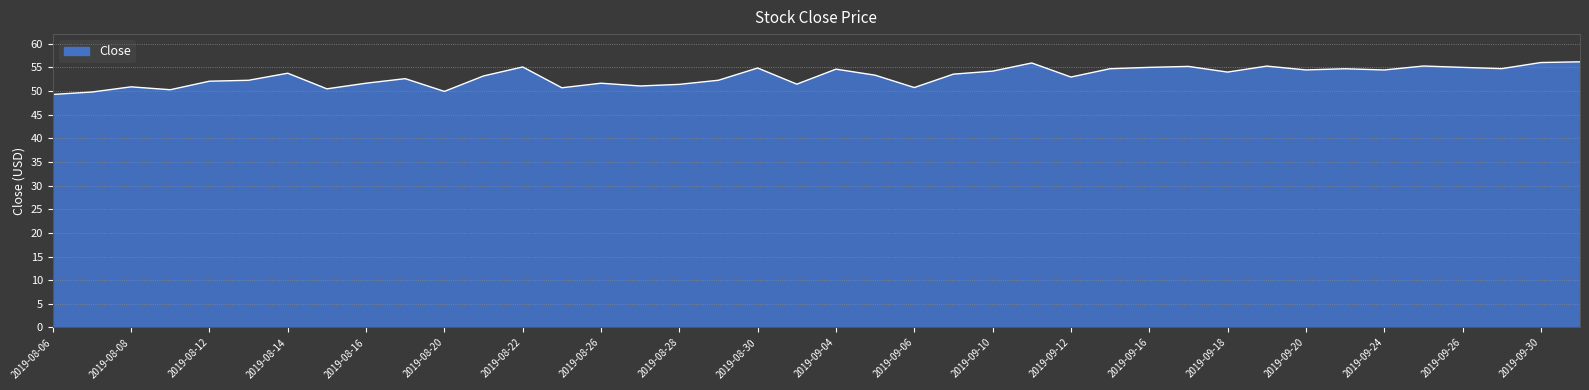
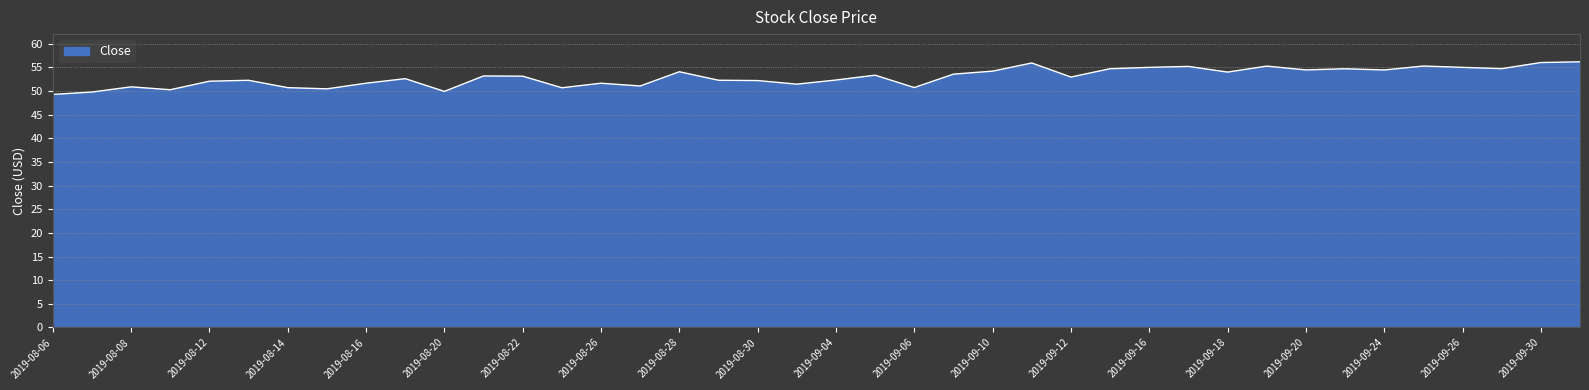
  {
    "2019-08-06": 49,
    "2019-08-08": 51,
    "2019-08-12": 52,
-   "2019-08-14": 54,
+   "2019-08-14": 51,
    "2019-08-16": 52,
    "2019-08-20": 50,
-   "2019-08-22": 55,
+   "2019-08-22": 53,
    "2019-08-26": 52,
-   "2019-08-28": 51,
-   "2019-08-30": 55,
-   "2019-09-04": 55,
+   "2019-08-28": 54,
+   "2019-08-30": 52,
+   "2019-09-04": 52,
    "2019-09-06": 51,
    "2019-09-10": 54,
    "2019-09-12": 53,
    "2019-09-16": 55,
    "2019-09-18": 54,
    "2019-09-20": 54,
    "2019-09-24": 54,
    "2019-09-26": 55,
    "2019-09-30": 56
  }
